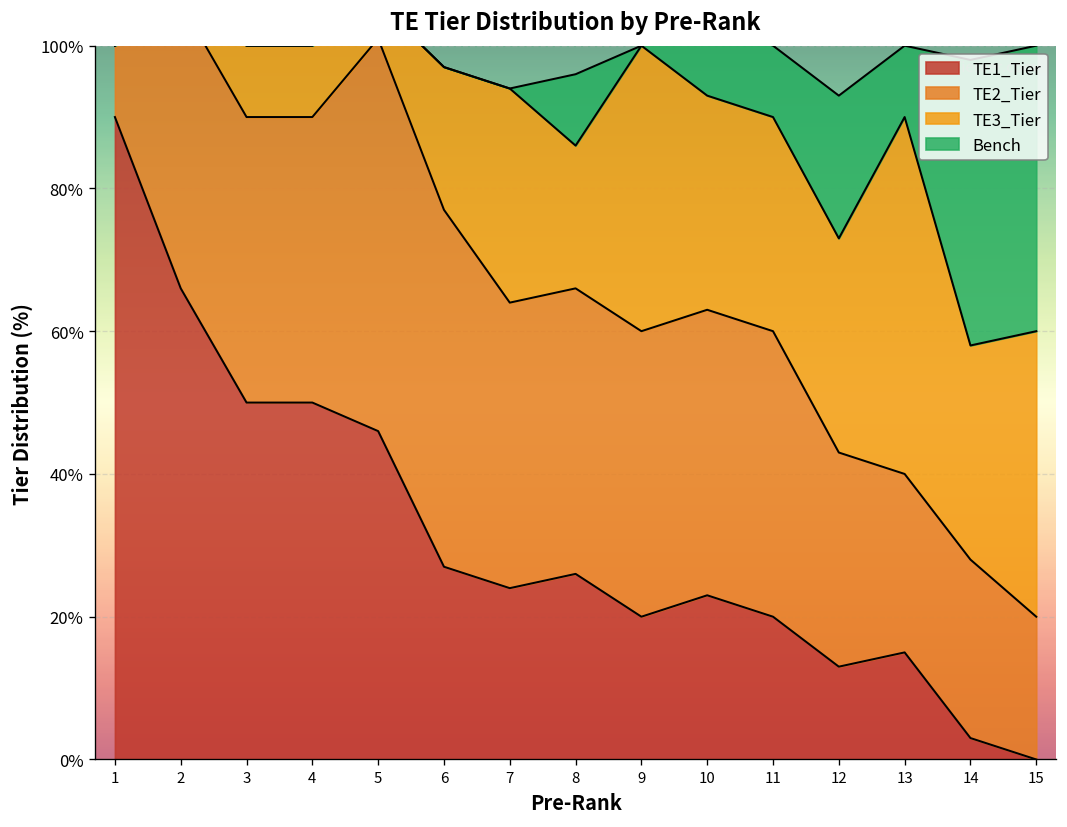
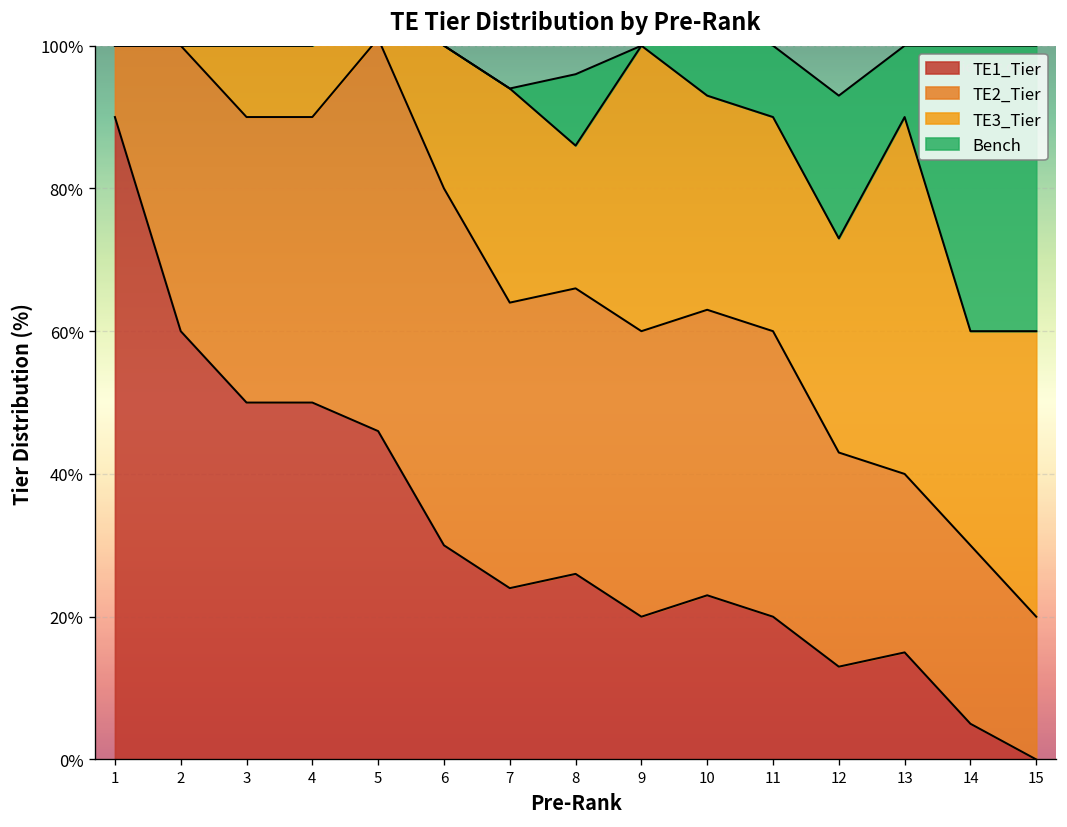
  {
    "TE1_Tier": {
      "1": "90%",
-     "2": "66%",
+     "2": "60%",
      "3": "50%",
      "4": "50%",
      "5": "46%",
-     "6": "27%",
+     "6": "30%",
      "7": "24%",
      "8": "26%",
      "9": "20%",
      "10": "23%",
      "11": "20%",
      "12": "13%",
      "13": "15%",
-     "14": "3%",
+     "14": "5%",
      "15": "0%"
    },
    "Bench": {
      "8": "10%",
      "11": "10%",
      "12": "20%",
      "13": "10%",
      "15": "40%"
    }
  }
